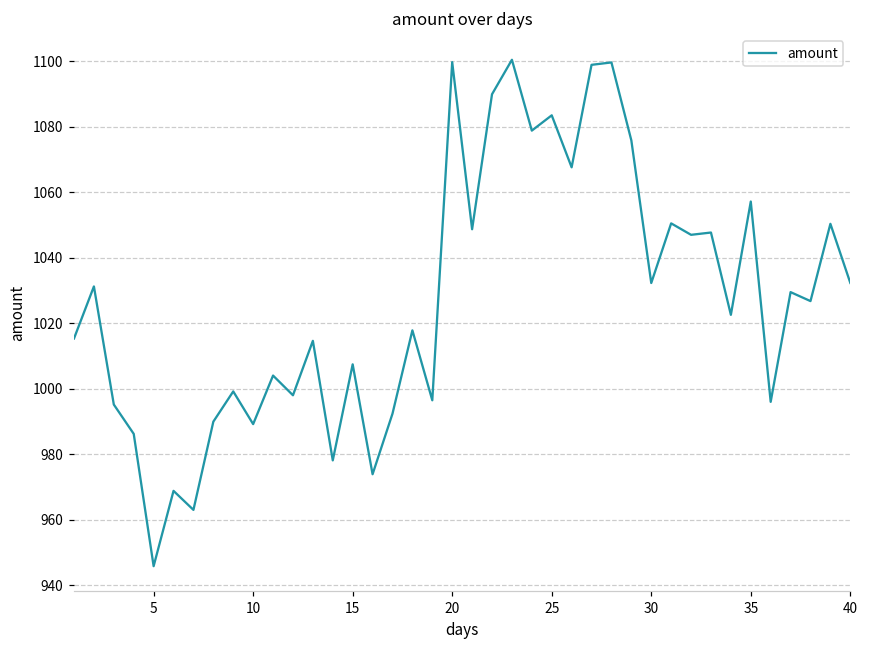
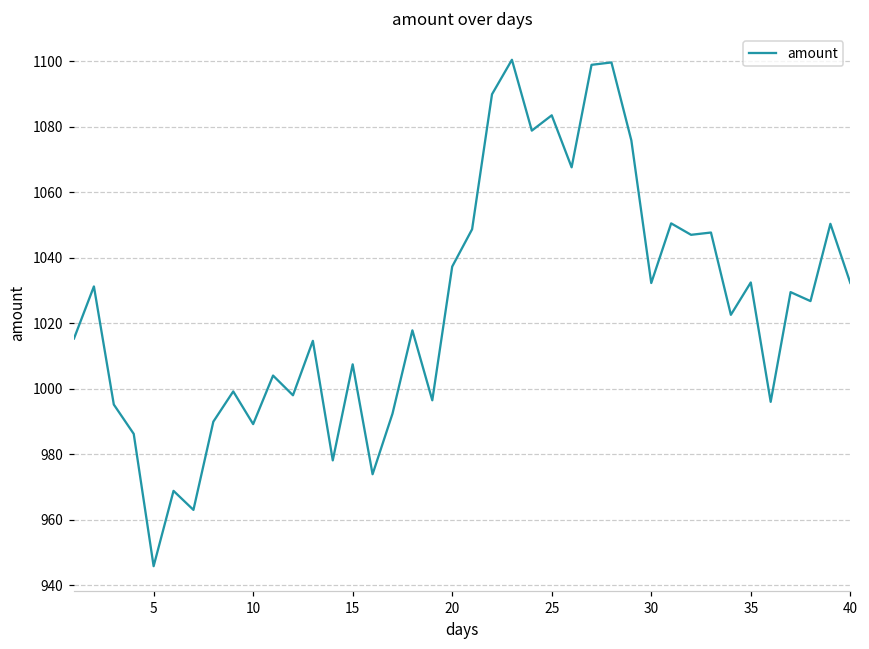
  {
    "5": 946,
    "10": 989,
    "15": 1007,
-   "20": 1100,
+   "20": 1037,
    "25": 1084,
    "30": 1032,
-   "35": 1057,
+   "35": 1032,
    "40": 1032
  }
